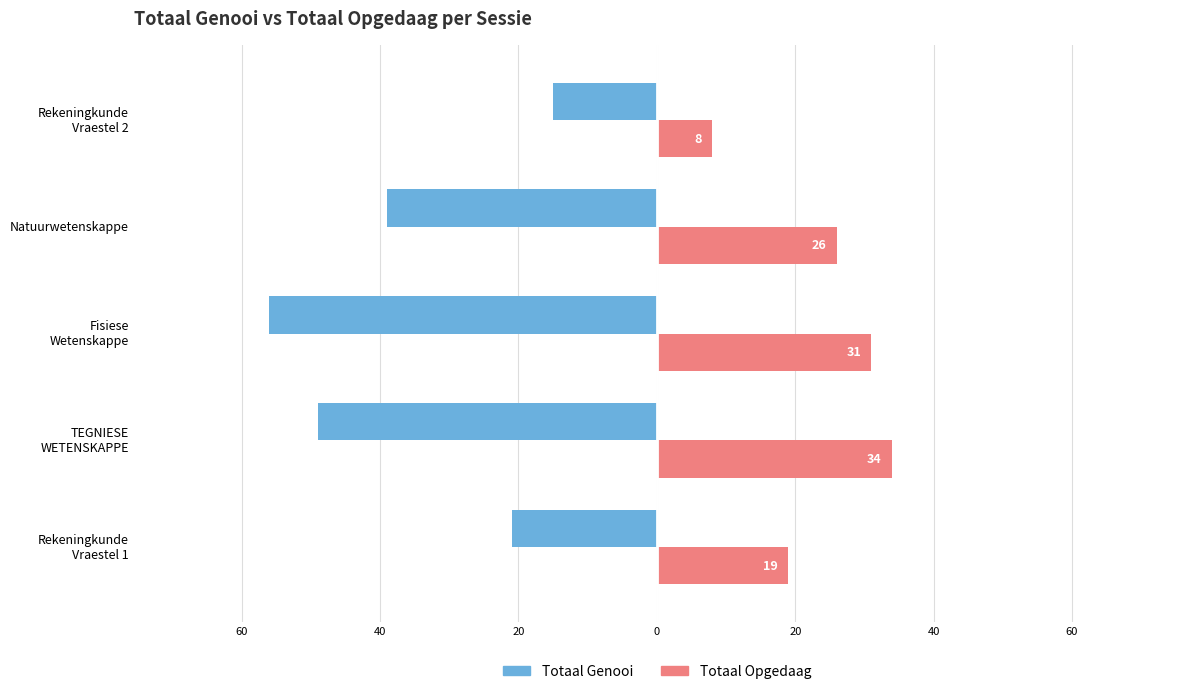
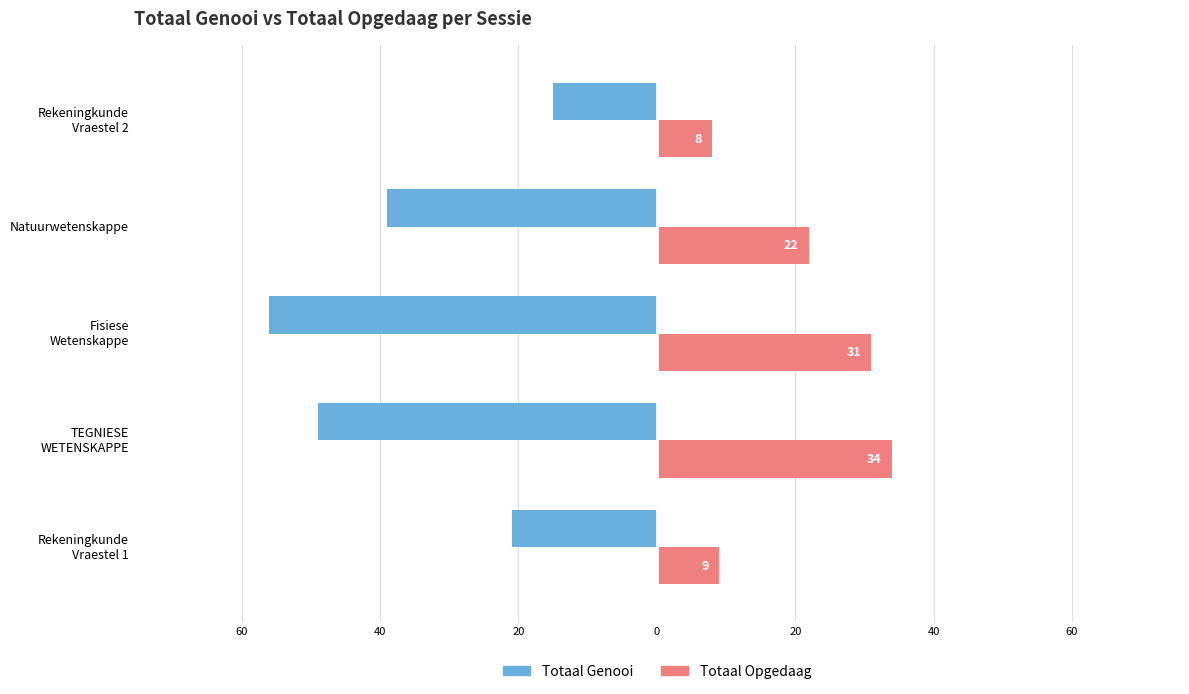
  {
    "Totaal Opgedaag": {
      "Rekeningkunde Vraestel 2": 8,
-     "Natuurwetenskappe": 26,
+     "Natuurwetenskappe": 22,
      "Fisiese Wetenskappe": 31,
      "TEGNIESE WETENSKAPPE": 34,
-     "Rekeningkunde Vraestel 1": 19
+     "Rekeningkunde Vraestel 1": 9
    }
  }
